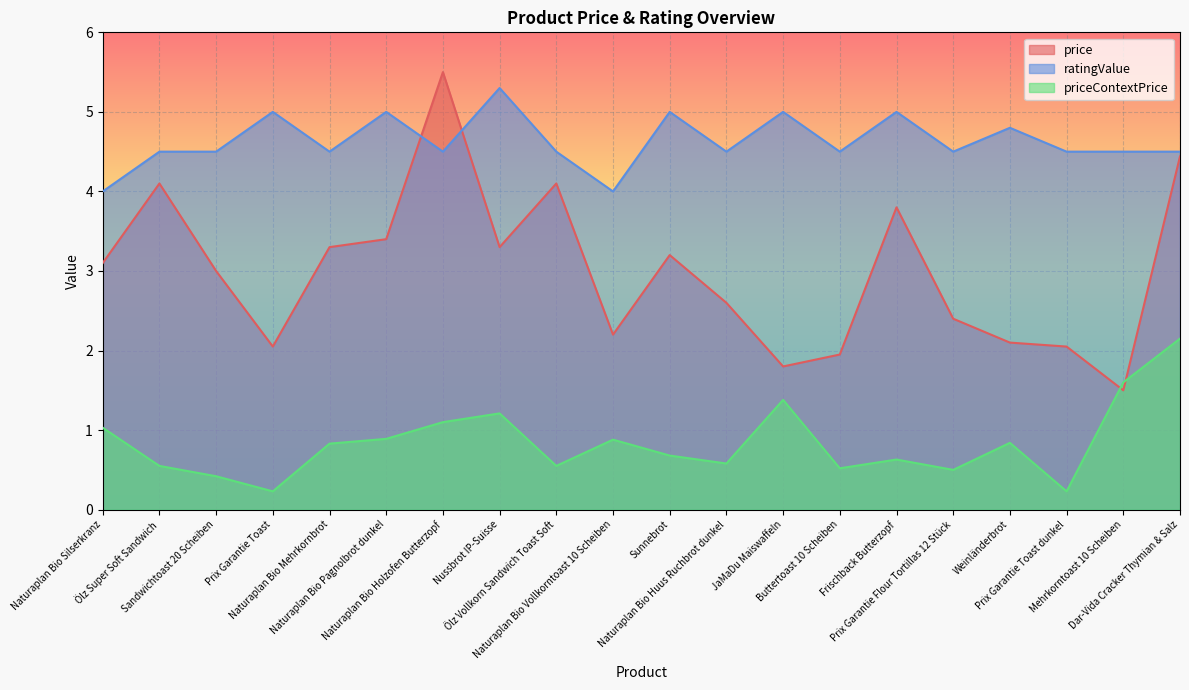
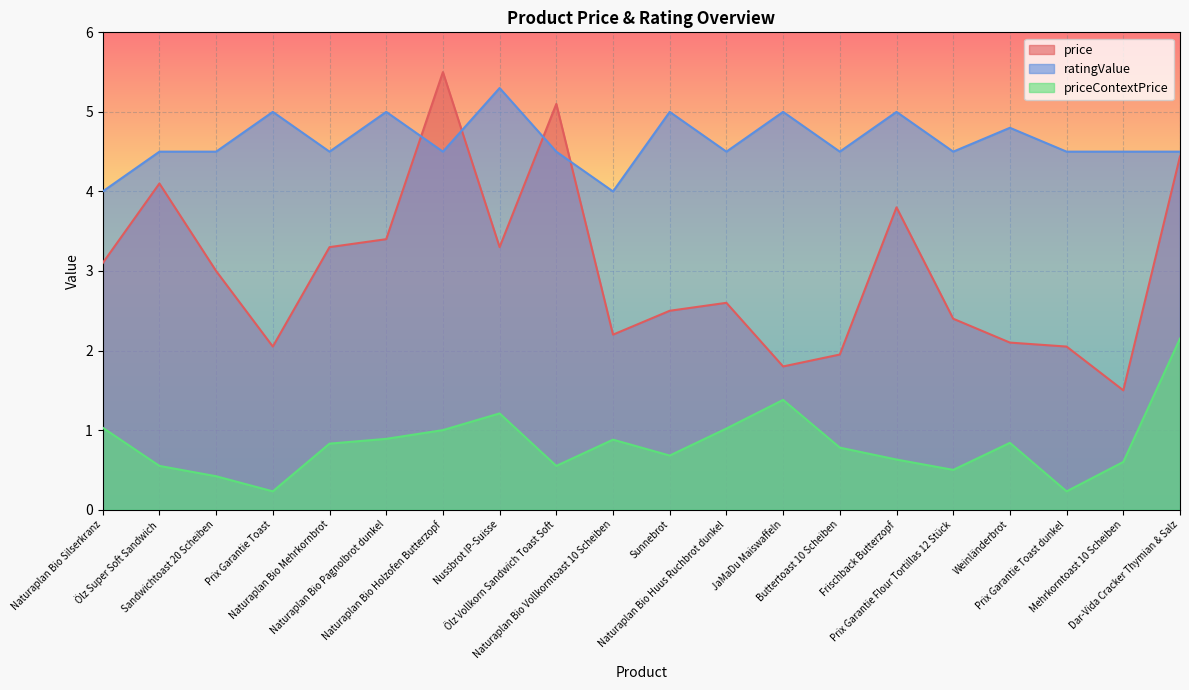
  {
    "price": {
      "Naturaplan Bio Silserkranz": 3.1,
      "Ölz Super Soft Sandwich": 4.1,
      "Sandwichtoast 20 Scheiben": 3.0,
      "Prix Garantie Toast": 2.1,
      "Naturaplan Bio Mehrkornbrot": 3.3,
      "Naturaplan Bio Pagnolbrot dunkel": 3.4,
      "Naturaplan Bio Holzofen Butterzopf": 5.5,
      "Nussbrot IP-Suisse": 3.3,
-     "Ölz Vollkorn Sandwich Toast Soft": 4.1,
+     "Ölz Vollkorn Sandwich Toast Soft": 5.1,
      "Naturaplan Bio Vollkorntoast 10 Scheiben": 2.2,
-     "Sunnebrot": 3.2,
+     "Sunnebrot": 2.5,
      "Naturaplan Bio Huus Ruchbrot dunkel": 2.6,
      "JaMaDu Maiswaffeln": 1.8,
      "Buttertoast 10 Scheiben": 2.0,
      "Frischback Butterzopf": 3.8,
      "Prix Garantie Flour Tortillas 12 Stück": 2.4,
      "Weinländerbrot": 2.1,
      "Prix Garantie Toast dunkel": 2.1,
      "Mehrkorntoast 10 Scheiben": 1.5,
      "Dar-Vida Cracker Thymian & Salz": 4.4
    },
    "ratingValue": {
      "Naturaplan Bio Silserkranz": 4.0,
      "Ölz Super Soft Sandwich": 4.5,
      "Sandwichtoast 20 Scheiben": 4.5,
      "Prix Garantie Toast": 5.0,
      "Naturaplan Bio Mehrkornbrot": 4.5,
      "Naturaplan Bio Pagnolbrot dunkel": 5.0,
      "Naturaplan Bio Holzofen Butterzopf": 4.5,
      "Nussbrot IP-Suisse": 5.3,
      "Ölz Vollkorn Sandwich Toast Soft": 4.5,
      "Naturaplan Bio Vollkorntoast 10 Scheiben": 4.0,
      "Sunnebrot": 5.0,
      "Naturaplan Bio Huus Ruchbrot dunkel": 4.5,
      "JaMaDu Maiswaffeln": 5.0,
      "Buttertoast 10 Scheiben": 4.5,
      "Frischback Butterzopf": 5.0,
      "Prix Garantie Flour Tortillas 12 Stück": 4.5,
      "Weinländerbrot": 4.8,
      "Prix Garantie Toast dunkel": 4.5,
      "Mehrkorntoast 10 Scheiben": 4.5,
      "Dar-Vida Cracker Thymian & Salz": 4.5
    },
    "priceContextPrice": {
      "Naturaplan Bio Silserkranz": 1.0,
      "Ölz Super Soft Sandwich": 0.6,
      "Sandwichtoast 20 Scheiben": 0.4,
      "Prix Garantie Toast": 0.2,
      "Naturaplan Bio Mehrkornbrot": 0.8,
      "Naturaplan Bio Pagnolbrot dunkel": 0.9,
-     "Naturaplan Bio Holzofen Butterzopf": 1.1,
+     "Naturaplan Bio Holzofen Butterzopf": 1.0,
      "Nussbrot IP-Suisse": 1.2,
      "Ölz Vollkorn Sandwich Toast Soft": 0.6,
      "Naturaplan Bio Vollkorntoast 10 Scheiben": 0.9,
      "Sunnebrot": 0.7,
-     "Naturaplan Bio Huus Ruchbrot dunkel": 0.6,
+     "Naturaplan Bio Huus Ruchbrot dunkel": 1.0,
      "JaMaDu Maiswaffeln": 1.4,
-     "Buttertoast 10 Scheiben": 0.5,
+     "Buttertoast 10 Scheiben": 0.8,
      "Frischback Butterzopf": 0.6,
      "Prix Garantie Flour Tortillas 12 Stück": 0.5,
      "Weinländerbrot": 0.8,
      "Prix Garantie Toast dunkel": 0.2,
-     "Mehrkorntoast 10 Scheiben": 1.6,
+     "Mehrkorntoast 10 Scheiben": 0.6,
      "Dar-Vida Cracker Thymian & Salz": 2.2
    }
  }
